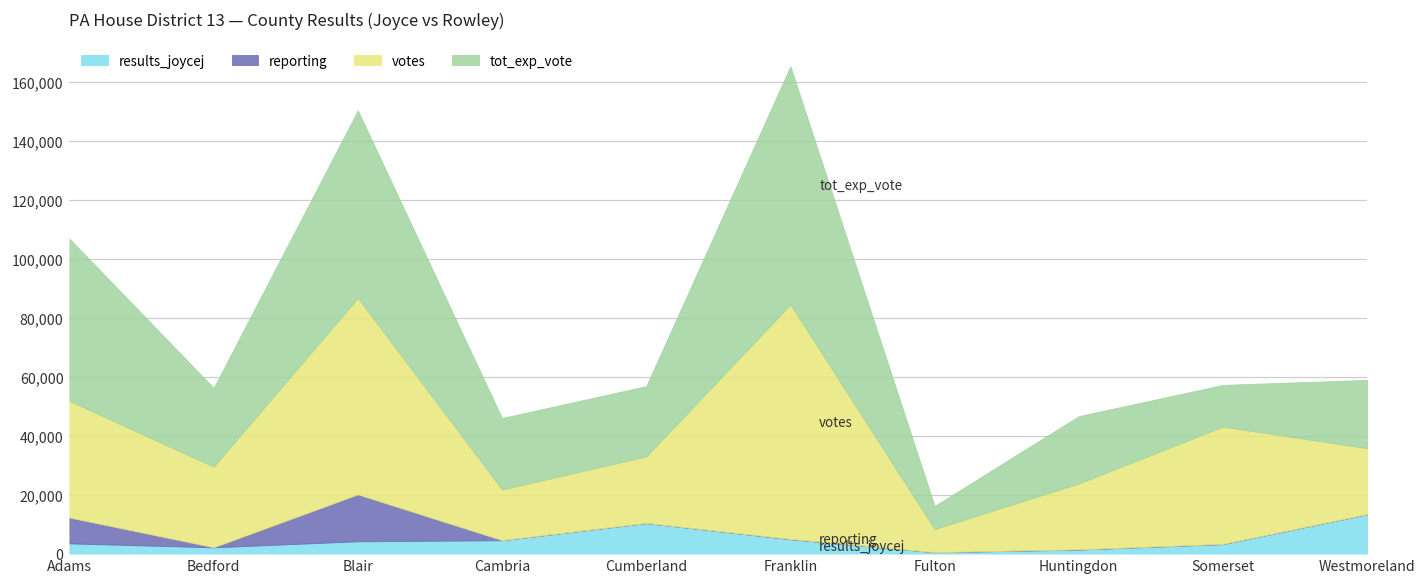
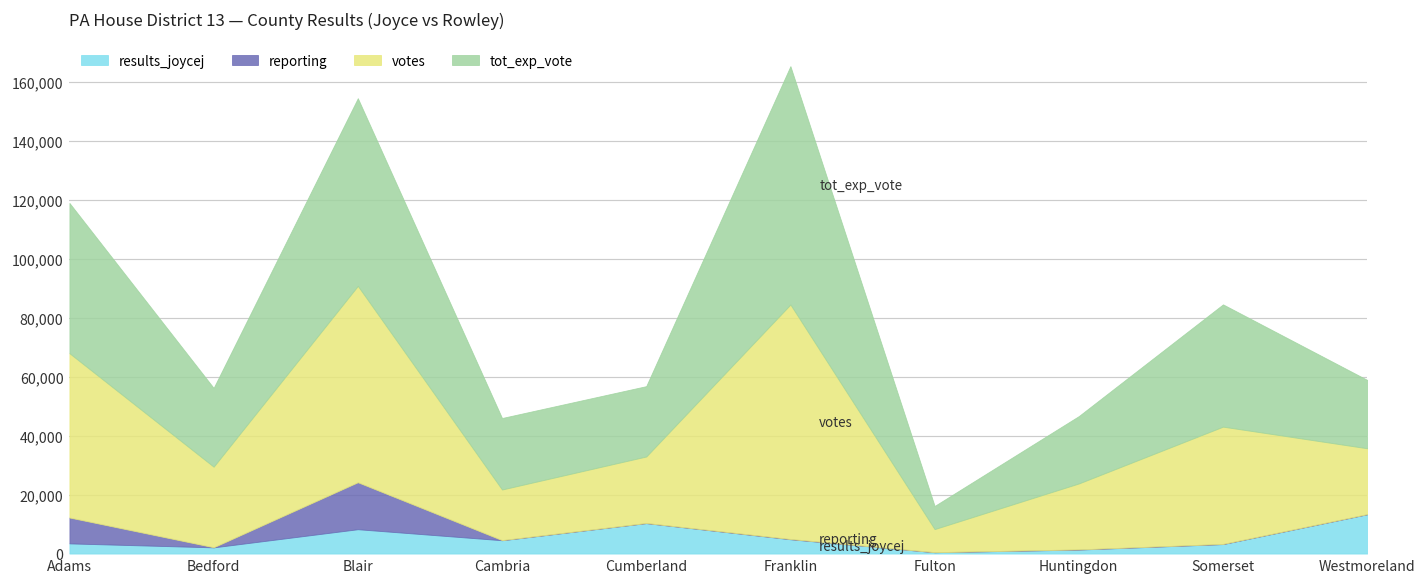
  {
    "results_joycej": {
      "Adams": "3,000",
-     "Blair": "4,000"
+     "Blair": "8,000"
    },
    "reporting": {
      "Adams": "9,000",
      "Blair": "16,000"
    },
    "votes": {
-     "Adams": "40,000",
+     "Adams": "56,000",
      "Bedford": "27,000",
      "Blair": "67,000",
      "Cambria": "17,000",
      "Cumberland": "23,000",
      "Franklin": "80,000",
      "Fulton": "8,000",
      "Huntingdon": "22,000",
      "Somerset": "40,000",
      "Westmoreland": "22,000"
    },
    "tot_exp_vote": {
-     "Adams": "55,000",
+     "Adams": "51,000",
      "Bedford": "27,000",
      "Blair": "64,000",
      "Cambria": "24,000",
      "Cumberland": "24,000",
      "Franklin": "81,000",
      "Fulton": "8,000",
      "Huntingdon": "23,000",
-     "Somerset": "14,000",
+     "Somerset": "41,000",
      "Westmoreland": "23,000"
    }
  }
